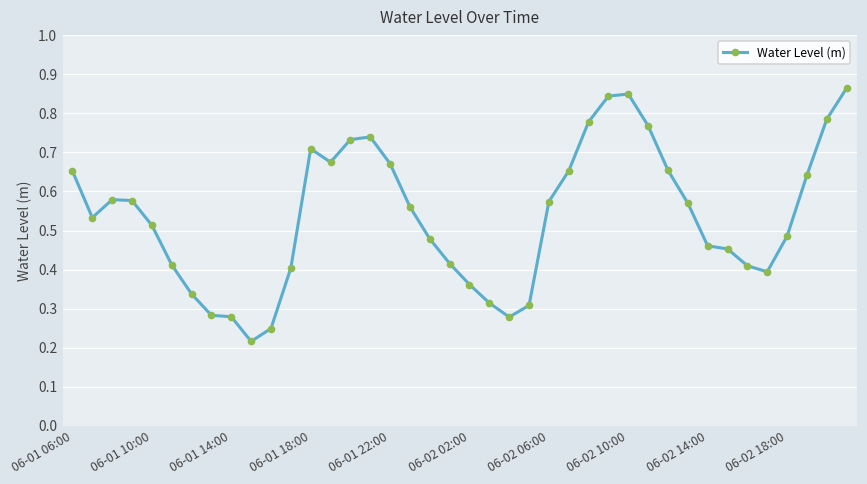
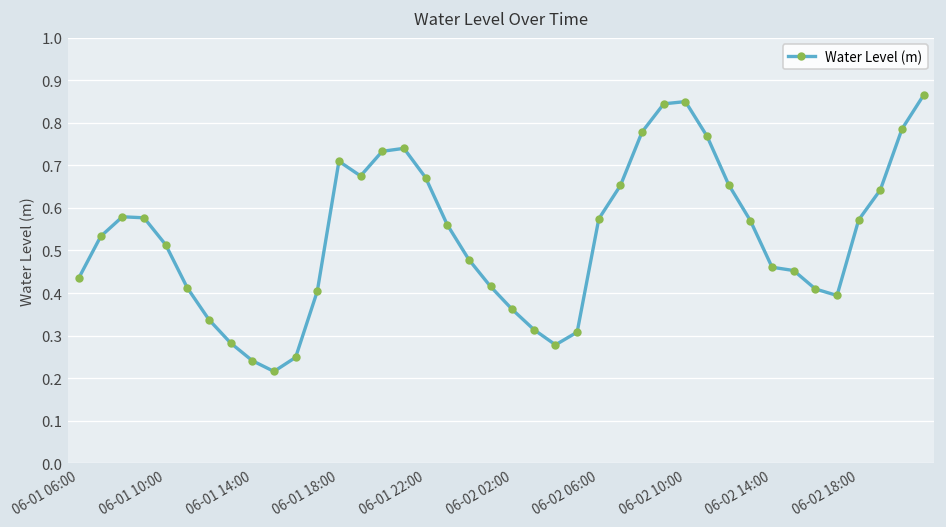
  {
-   "06-01 06:00": 0.65,
+   "06-01 06:00": 0.44,
    "06-01 10:00": 0.51,
-   "06-01 14:00": 0.28,
+   "06-01 14:00": 0.24,
    "06-01 18:00": 0.71,
    "06-01 22:00": 0.67,
    "06-02 02:00": 0.36,
    "06-02 06:00": 0.57,
    "06-02 10:00": 0.85,
    "06-02 14:00": 0.46,
-   "06-02 18:00": 0.49
+   "06-02 18:00": 0.57
  }
